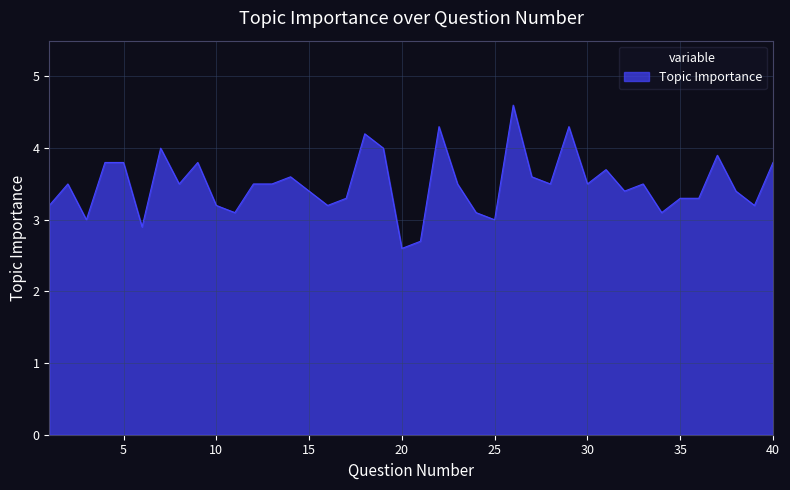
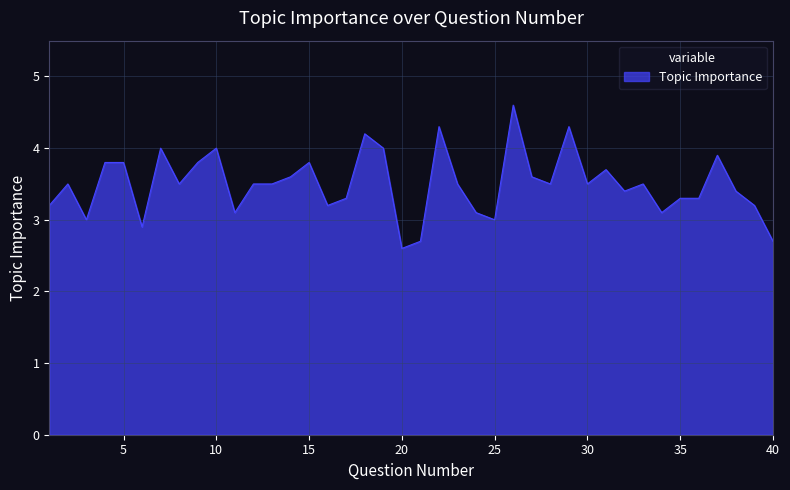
  {
    "5": 3.8,
-   "10": 3.2,
-   "15": 3.4,
+   "10": 4.0,
+   "15": 3.8,
    "20": 2.6,
    "25": 3.0,
    "30": 3.5,
    "35": 3.3,
-   "40": 3.8
+   "40": 2.7
  }
